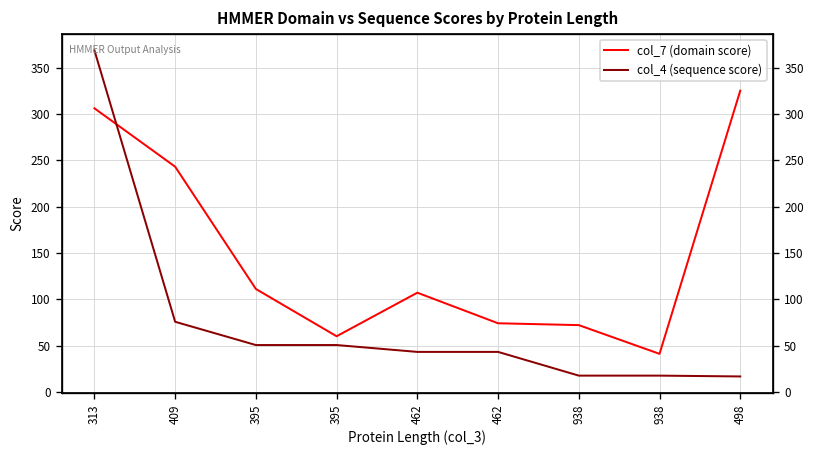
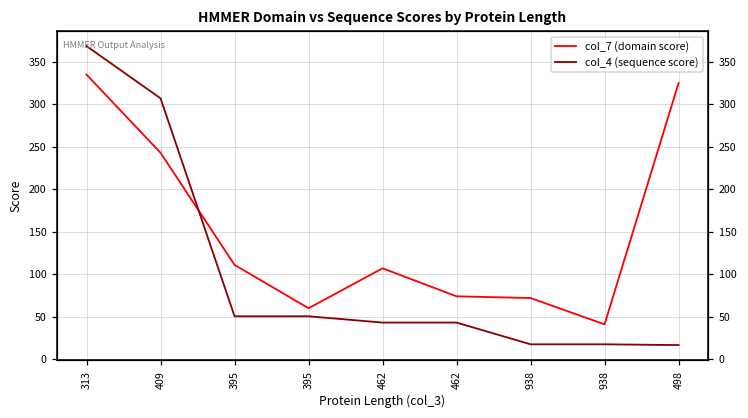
  {
    "col_7 (domain score)": {
-     "313": 310,
+     "313": 340,
      "409": 240,
      "498": 330
    },
    "col_4 (sequence score)": {
      "313": 370,
-     "409": 80,
+     "409": 310,
      "498": 20
    }
  }
